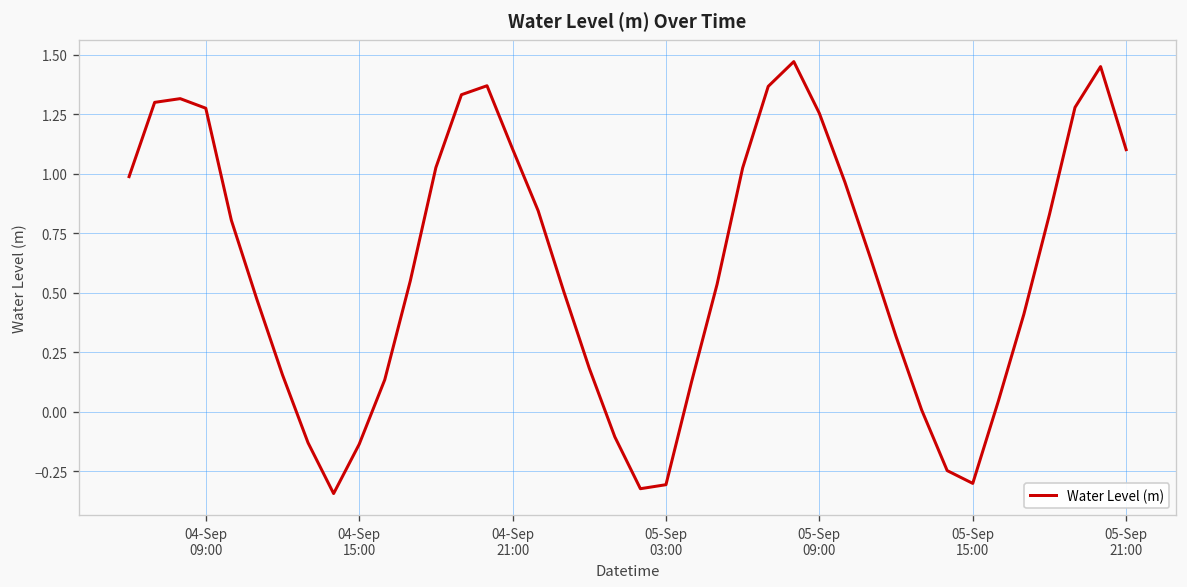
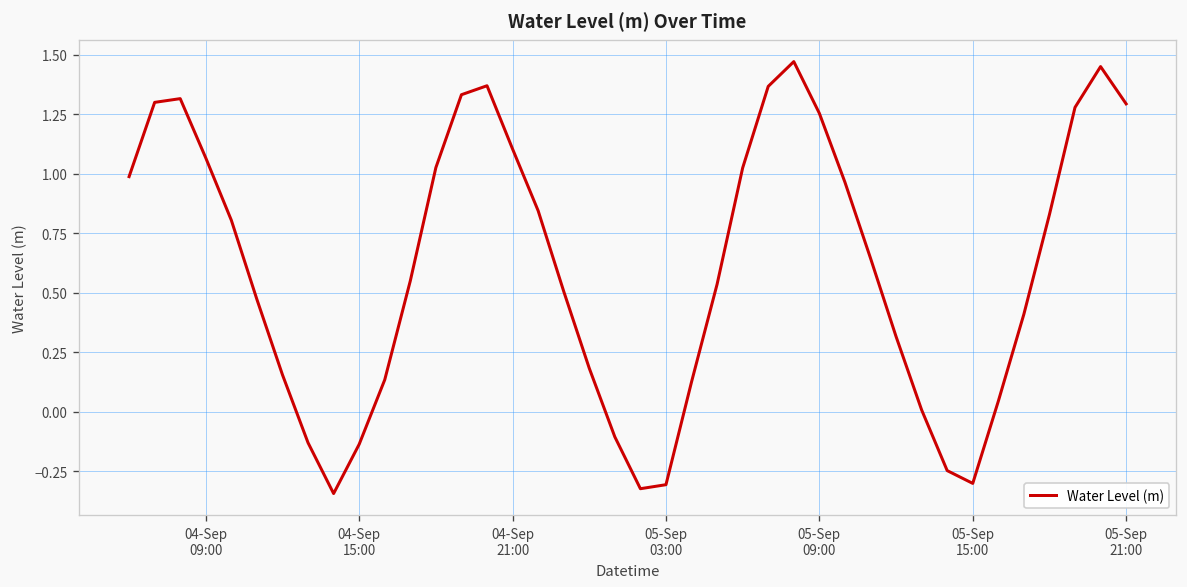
  {
-   "04-Sep 09:00": 1.27,
+   "04-Sep 09:00": 1.07,
    "04-Sep 15:00": -0.14,
    "04-Sep 21:00": 1.10,
    "05-Sep 03:00": -0.31,
    "05-Sep 09:00": 1.25,
    "05-Sep 15:00": -0.30,
-   "05-Sep 21:00": 1.10
+   "05-Sep 21:00": 1.29
  }
